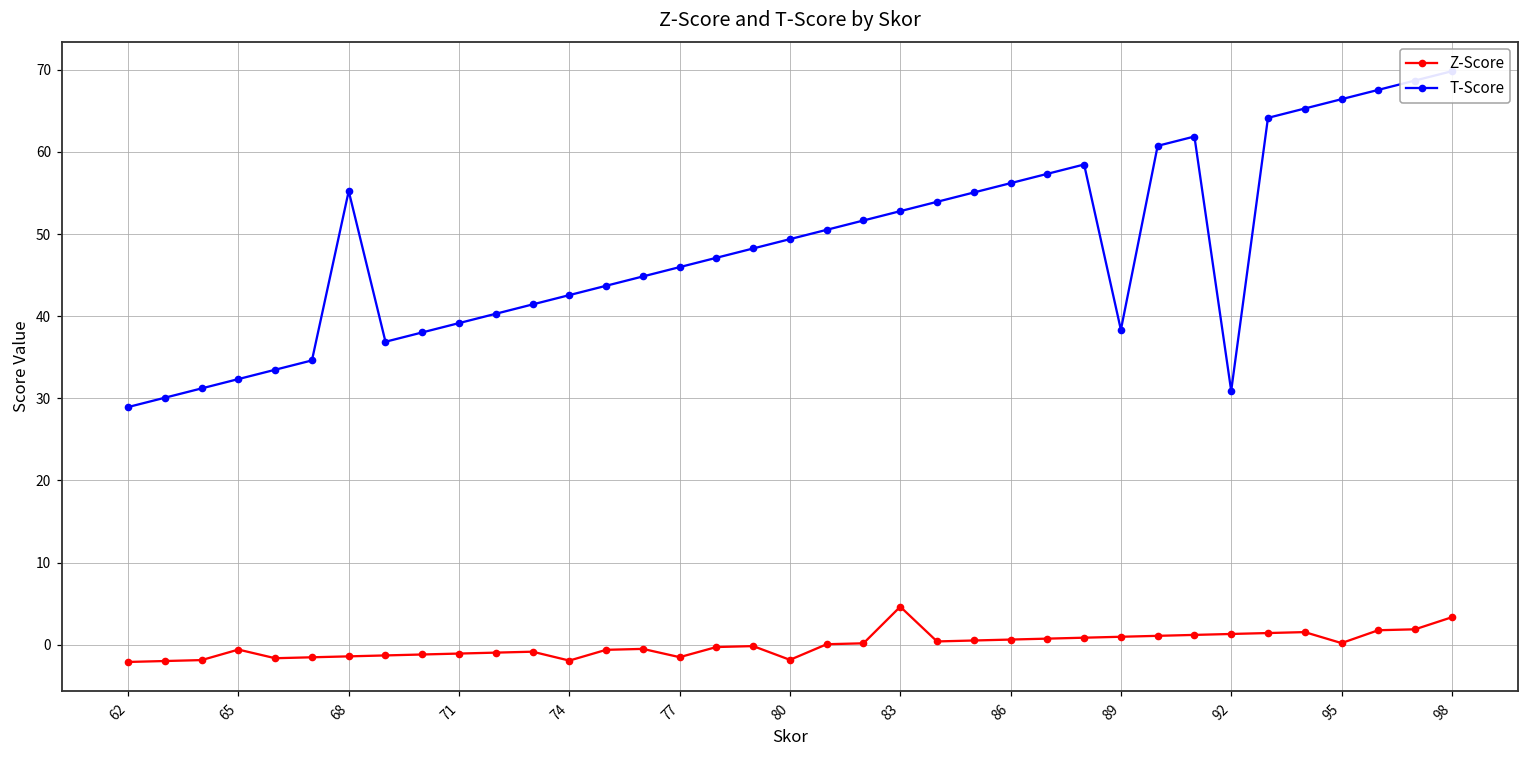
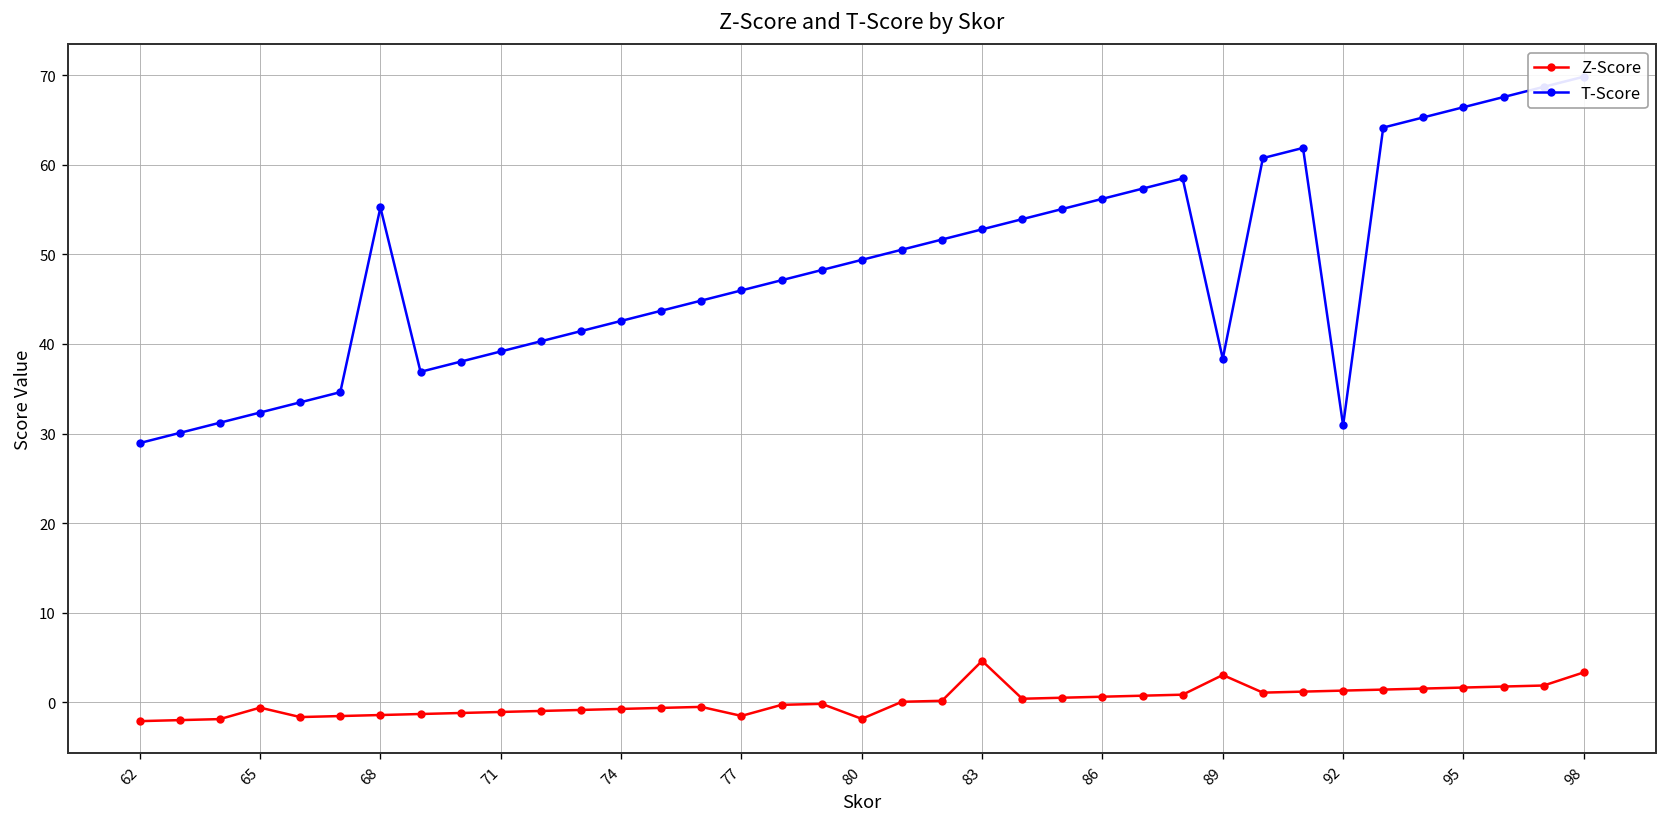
  {
    "Z-Score": {
      "62": -2,
      "65": -1,
      "68": -1,
      "71": -1,
-     "74": -2,
+     "74": -1,
      "77": -2,
      "80": -2,
      "83": 5,
      "86": 1,
-     "89": 1,
+     "89": 3,
      "92": 1,
-     "95": 0,
+     "95": 2,
      "98": 3
    },
    "T-Score": {
      "62": 29,
      "65": 32,
      "68": 55,
      "71": 39,
      "74": 43,
      "77": 46,
      "80": 49,
      "83": 53,
      "86": 56,
      "89": 38,
      "92": 31,
      "95": 66
    }
  }
